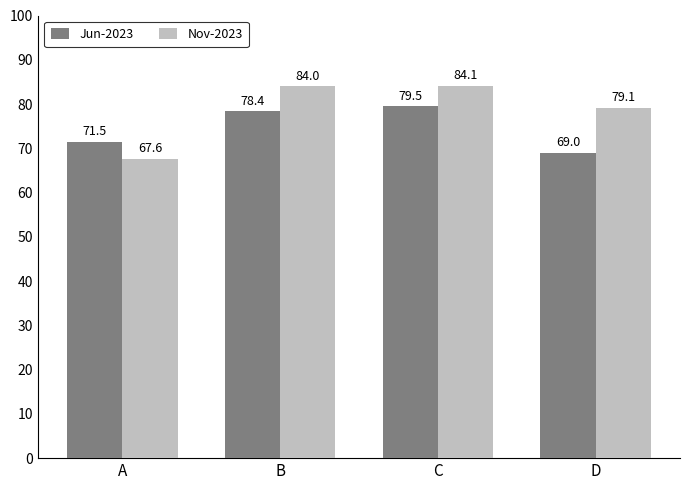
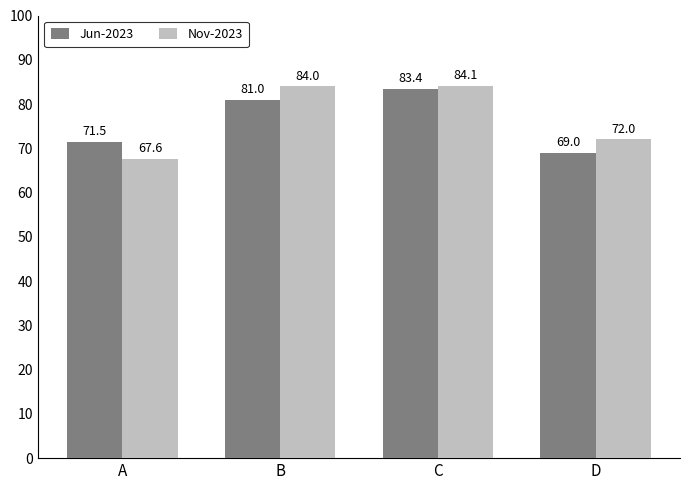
  {
    "Jun-2023": {
      "A": 71.5,
-     "B": 78.4,
-     "C": 79.5,
+     "B": 81.0,
+     "C": 83.4,
      "D": 69.0
    },
    "Nov-2023": {
      "A": 67.6,
      "B": 84.0,
      "C": 84.1,
-     "D": 79.1
+     "D": 72.0
    }
  }
